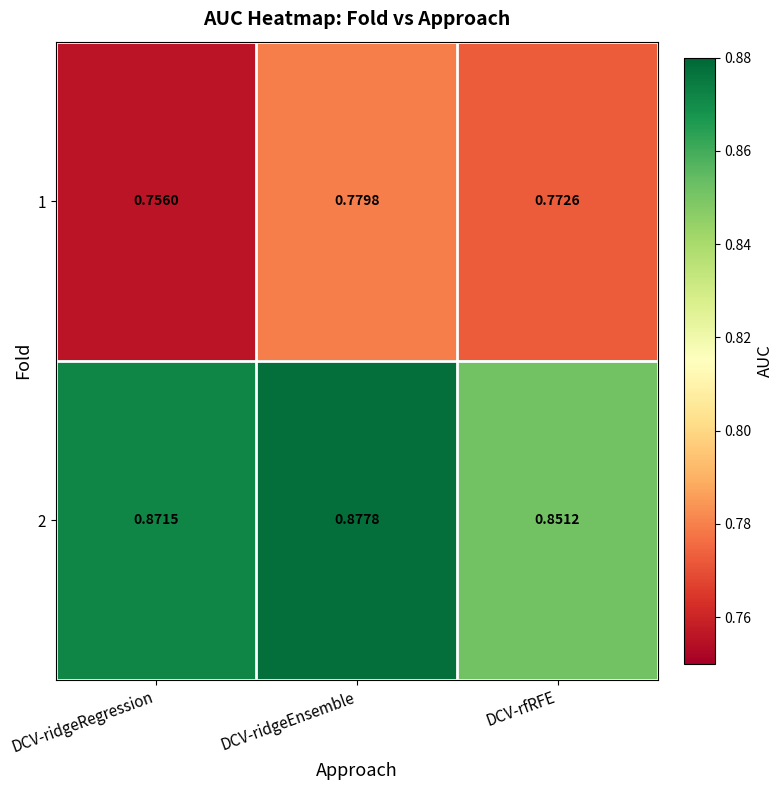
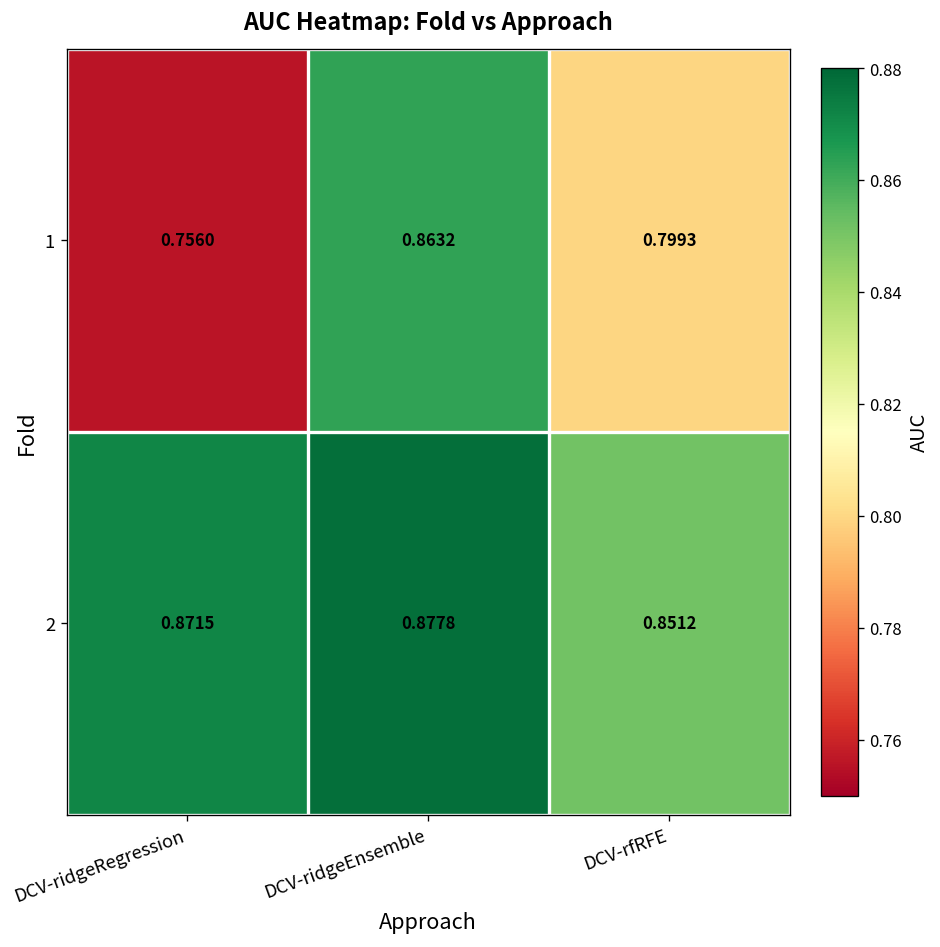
  {
    "1": {
      "DCV-ridgeRegression": 0.7560,
-     "DCV-ridgeEnsemble": 0.7798,
-     "DCV-rfRFE": 0.7726
+     "DCV-ridgeEnsemble": 0.8632,
+     "DCV-rfRFE": 0.7993
    },
    "2": {
      "DCV-ridgeRegression": 0.8715,
      "DCV-ridgeEnsemble": 0.8778,
      "DCV-rfRFE": 0.8512
    }
  }
